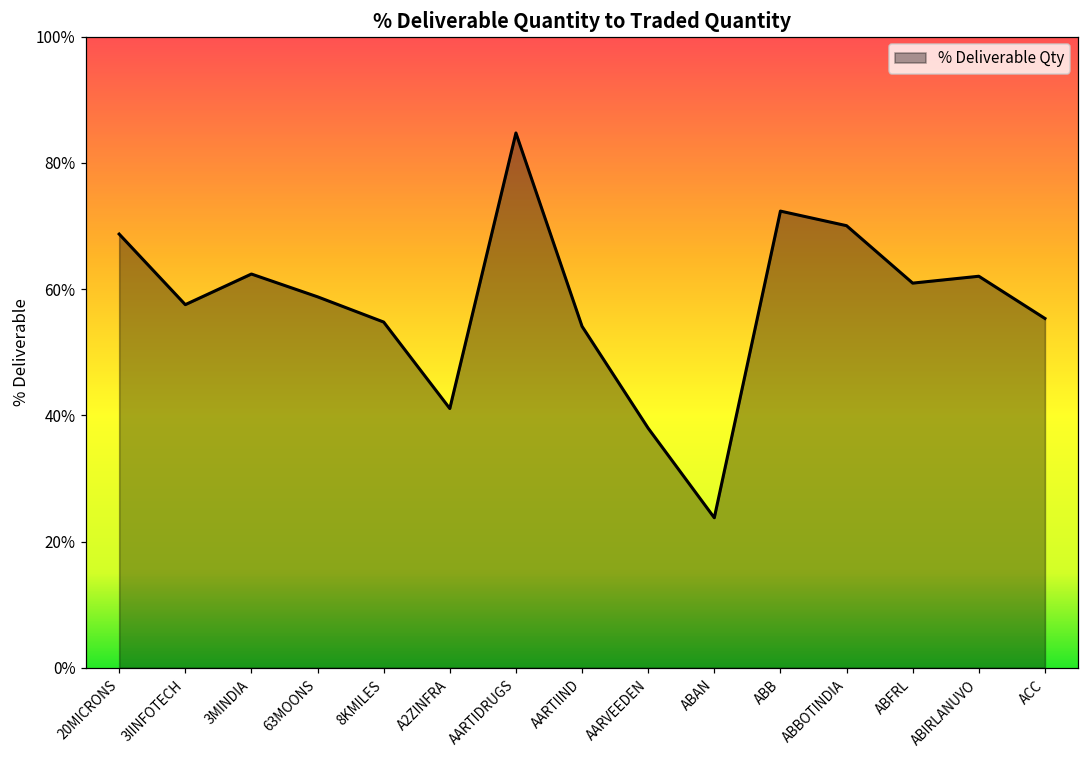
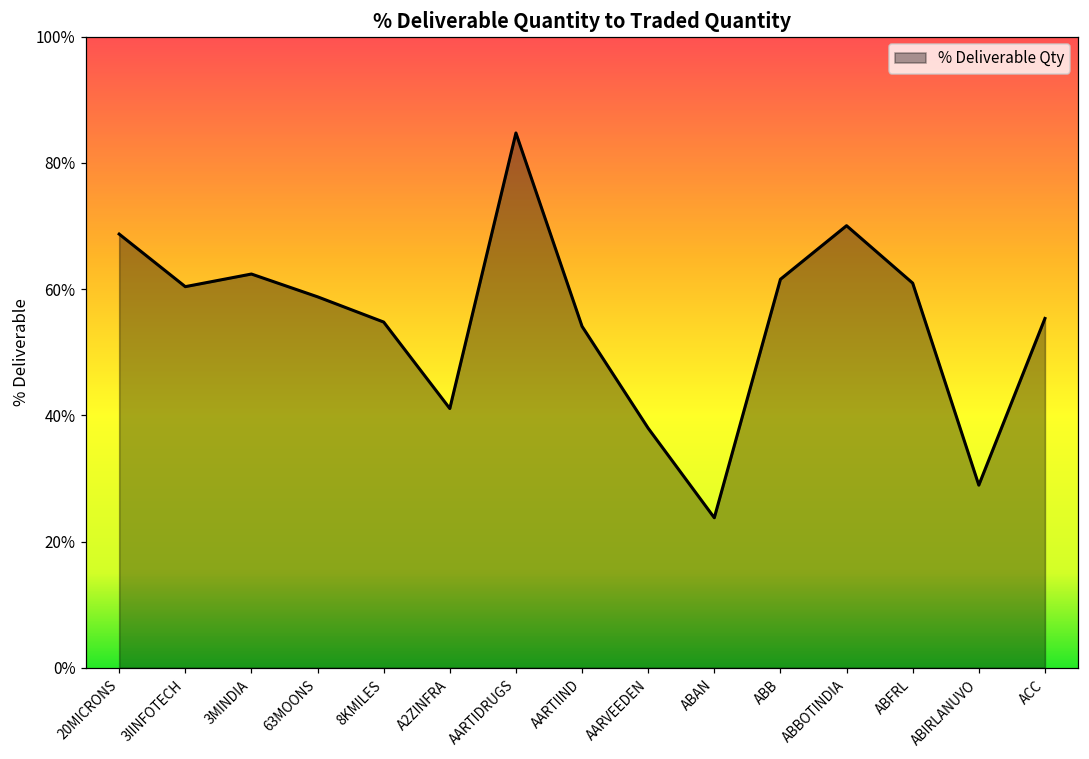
  {
    "20MICRONS": "69%",
-   "3IINFOTECH": "58%",
+   "3IINFOTECH": "60%",
    "3MINDIA": "62%",
    "63MOONS": "59%",
    "8KMILES": "55%",
    "A2ZINFRA": "41%",
    "AARTIDRUGS": "85%",
    "AARTIIND": "54%",
    "AARVEEDEN": "38%",
    "ABAN": "24%",
-   "ABB": "72%",
+   "ABB": "62%",
    "ABBOTINDIA": "70%",
    "ABFRL": "61%",
-   "ABIRLANUVO": "62%",
+   "ABIRLANUVO": "29%",
    "ACC": "55%"
  }
